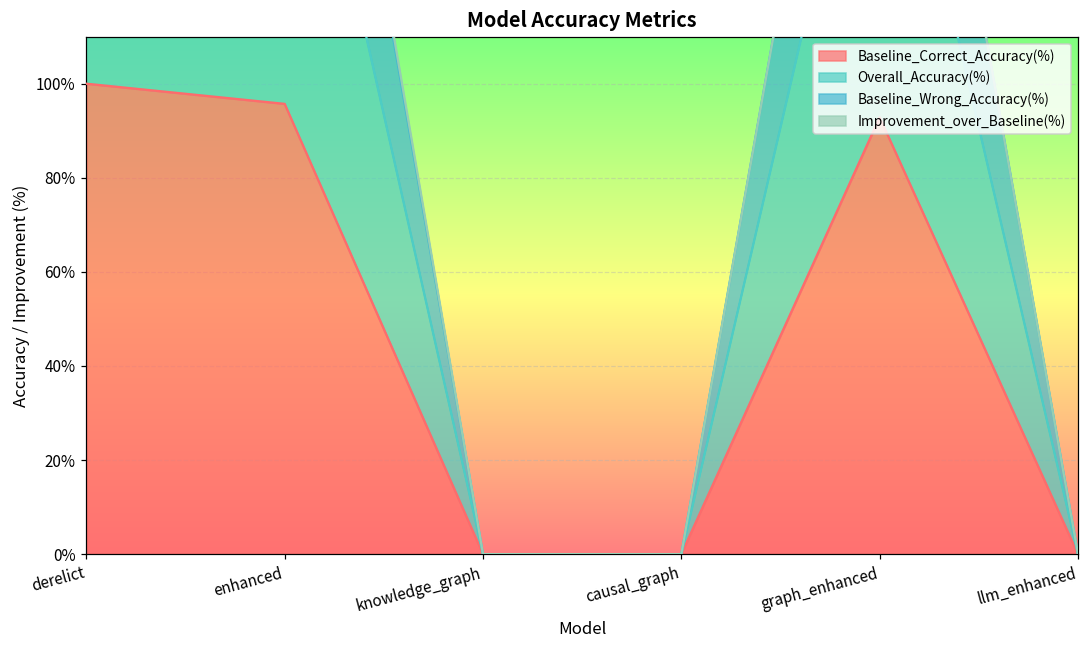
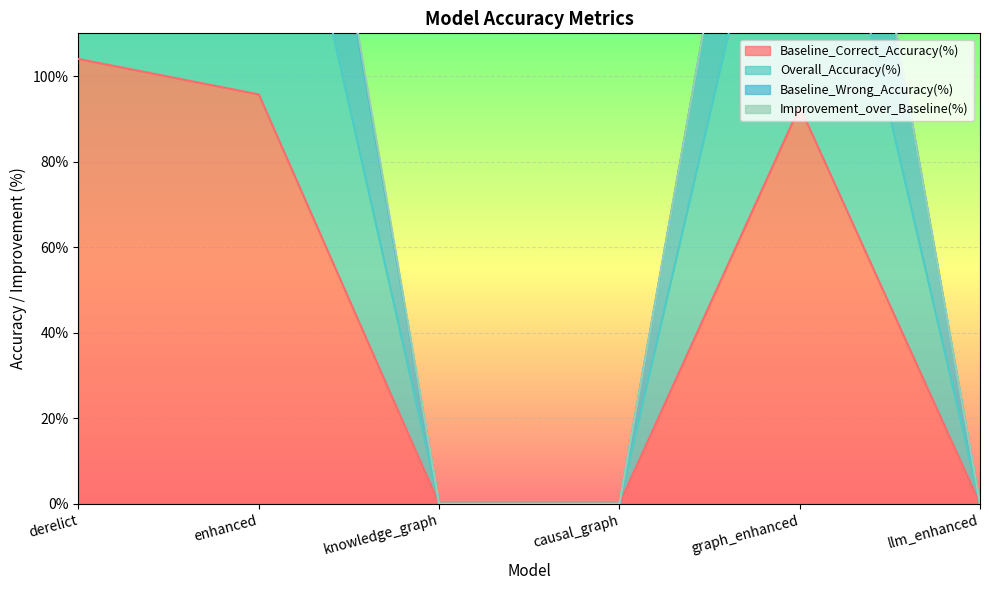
  {
    "Baseline_Correct_Accuracy(%)": {
-     "derelict": "100%",
+     "derelict": "104%",
      "enhanced": "96%"
    }
  }
